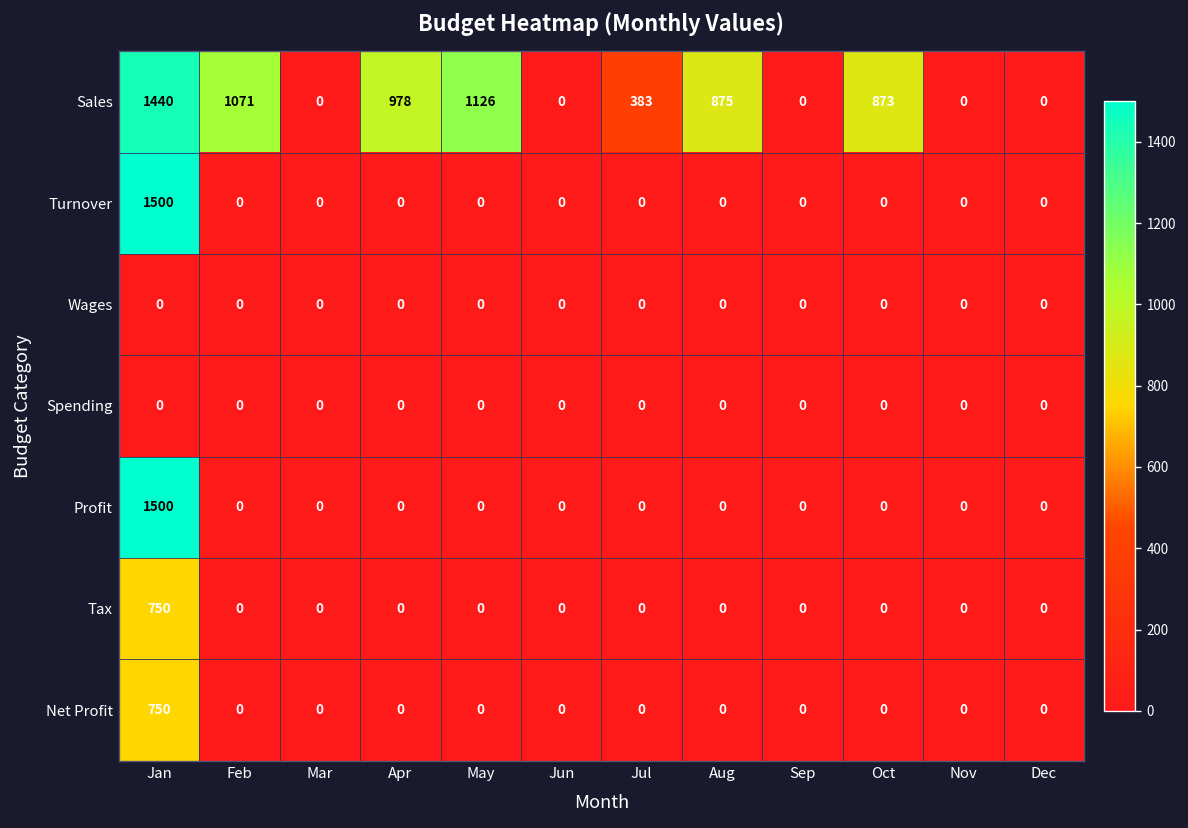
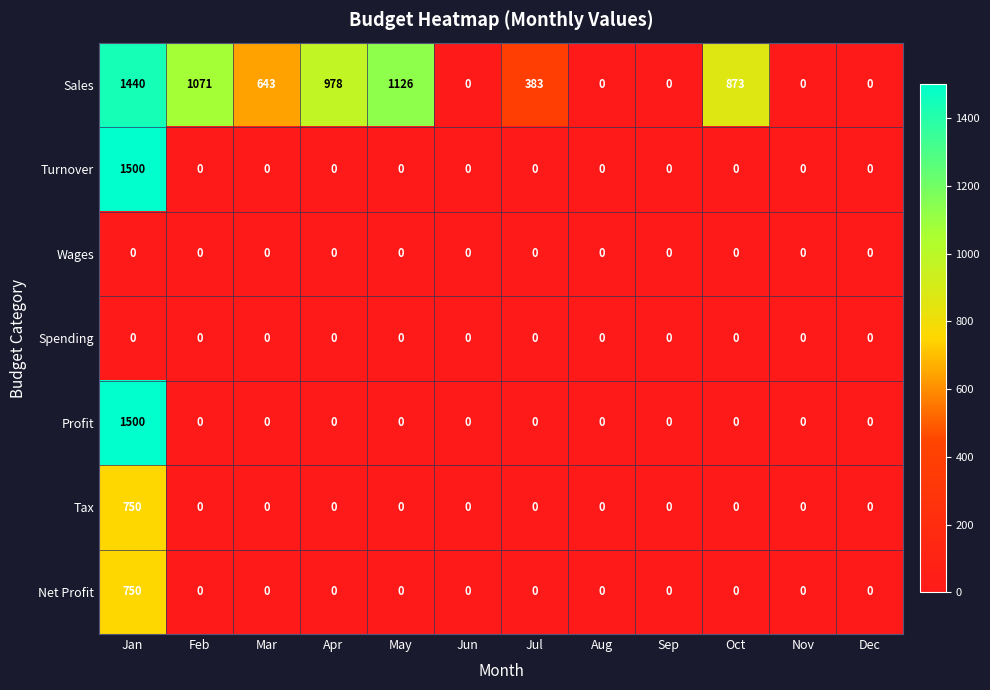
  {
    "Sales": {
      "Jan": 1440,
      "Feb": 1071,
-     "Mar": 0,
+     "Mar": 643,
      "Apr": 978,
      "May": 1126,
      "Jun": 0,
      "Jul": 383,
-     "Aug": 875,
+     "Aug": 0,
      "Sep": 0,
      "Oct": 873,
      "Nov": 0,
      "Dec": 0
    },
    "Turnover": {
      "Jan": 1500,
      "Feb": 0,
      "Mar": 0,
      "Apr": 0,
      "May": 0,
      "Jun": 0,
      "Jul": 0,
      "Aug": 0,
      "Sep": 0,
      "Oct": 0,
      "Nov": 0,
      "Dec": 0
    },
    "Wages": {
      "Jan": 0,
      "Feb": 0,
      "Mar": 0,
      "Apr": 0,
      "May": 0,
      "Jun": 0,
      "Jul": 0,
      "Aug": 0,
      "Sep": 0,
      "Oct": 0,
      "Nov": 0,
      "Dec": 0
    },
    "Spending": {
      "Jan": 0,
      "Feb": 0,
      "Mar": 0,
      "Apr": 0,
      "May": 0,
      "Jun": 0,
      "Jul": 0,
      "Aug": 0,
      "Sep": 0,
      "Oct": 0,
      "Nov": 0,
      "Dec": 0
    },
    "Profit": {
      "Jan": 1500,
      "Feb": 0,
      "Mar": 0,
      "Apr": 0,
      "May": 0,
      "Jun": 0,
      "Jul": 0,
      "Aug": 0,
      "Sep": 0,
      "Oct": 0,
      "Nov": 0,
      "Dec": 0
    },
    "Tax": {
      "Jan": 750,
      "Feb": 0,
      "Mar": 0,
      "Apr": 0,
      "May": 0,
      "Jun": 0,
      "Jul": 0,
      "Aug": 0,
      "Sep": 0,
      "Oct": 0,
      "Nov": 0,
      "Dec": 0
    },
    "Net Profit": {
      "Jan": 750,
      "Feb": 0,
      "Mar": 0,
      "Apr": 0,
      "May": 0,
      "Jun": 0,
      "Jul": 0,
      "Aug": 0,
      "Sep": 0,
      "Oct": 0,
      "Nov": 0,
      "Dec": 0
    }
  }
